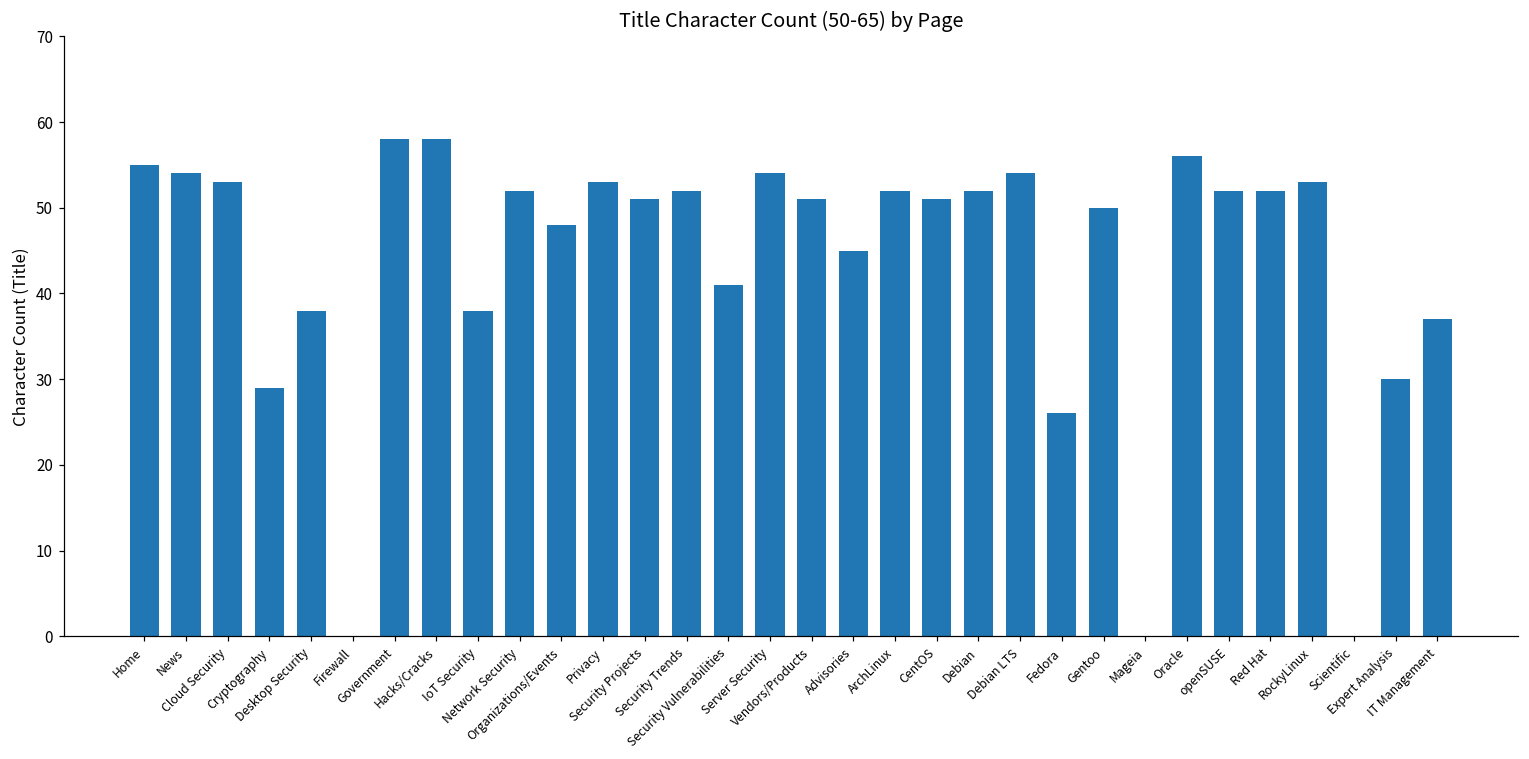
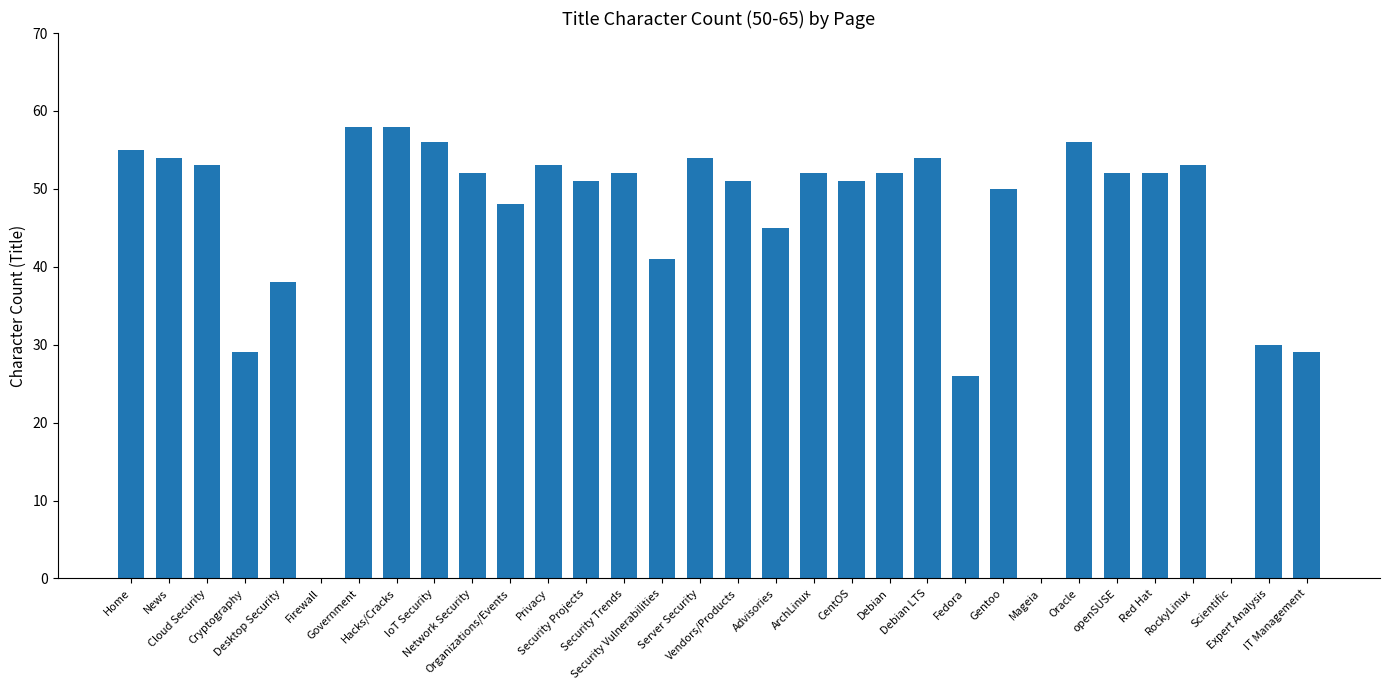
  {
    "Home": 55,
    "News": 54,
    "Cloud Security": 53,
    "Cryptography": 29,
    "Desktop Security": 38,
    "Firewall": 0,
    "Government": 58,
    "Hacks/Cracks": 58,
-   "IoT Security": 38,
+   "IoT Security": 56,
    "Network Security": 52,
    "Organizations/Events": 48,
    "Privacy": 53,
    "Security Projects": 51,
    "Security Trends": 52,
    "Security Vulnerabilities": 41,
    "Server Security": 54,
    "Vendors/Products": 51,
    "Advisories": 45,
    "ArchLinux": 52,
    "CentOS": 51,
    "Debian": 52,
    "Debian LTS": 54,
    "Fedora": 26,
    "Gentoo": 50,
    "Mageia": 0,
    "Oracle": 56,
    "openSUSE": 52,
    "Red Hat": 52,
    "RockyLinux": 53,
    "Scientific": 0,
    "Expert Analysis": 30,
-   "IT Management": 37
+   "IT Management": 29
  }
